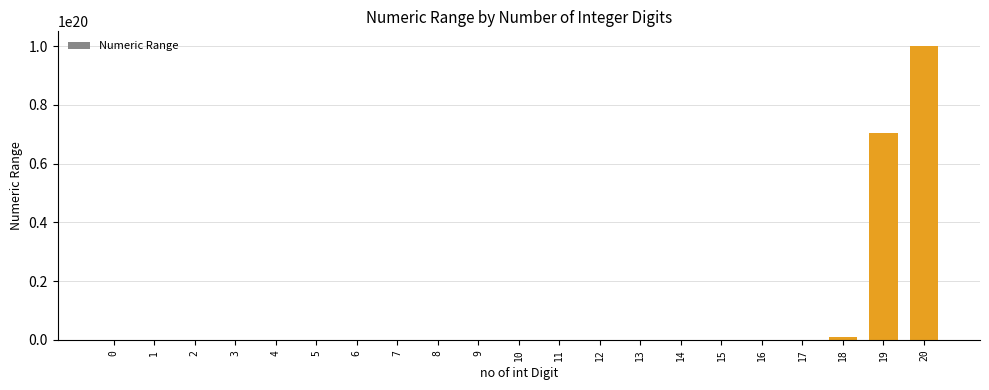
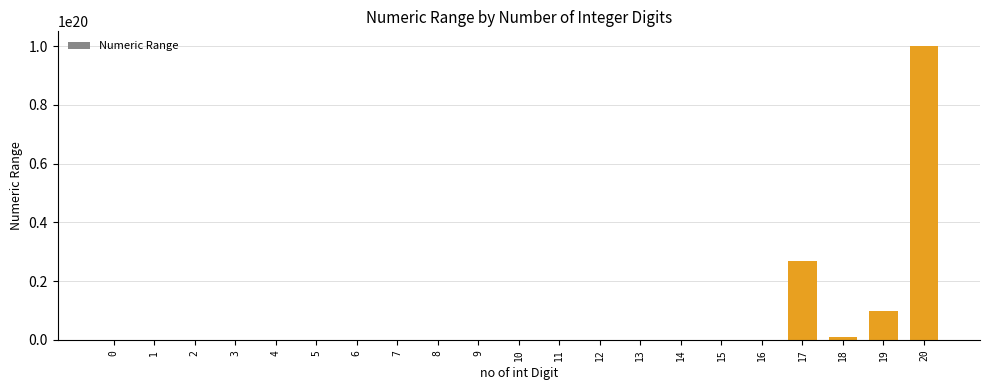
  {
    "0": 0,
-   "17": 0,
+   "17": 27000000000000000000,
    "18": 1000000000000000000,
-   "19": 70000000000000000000,
+   "19": 10000000000000000000,
    "20": 100000000000000000000
  }
